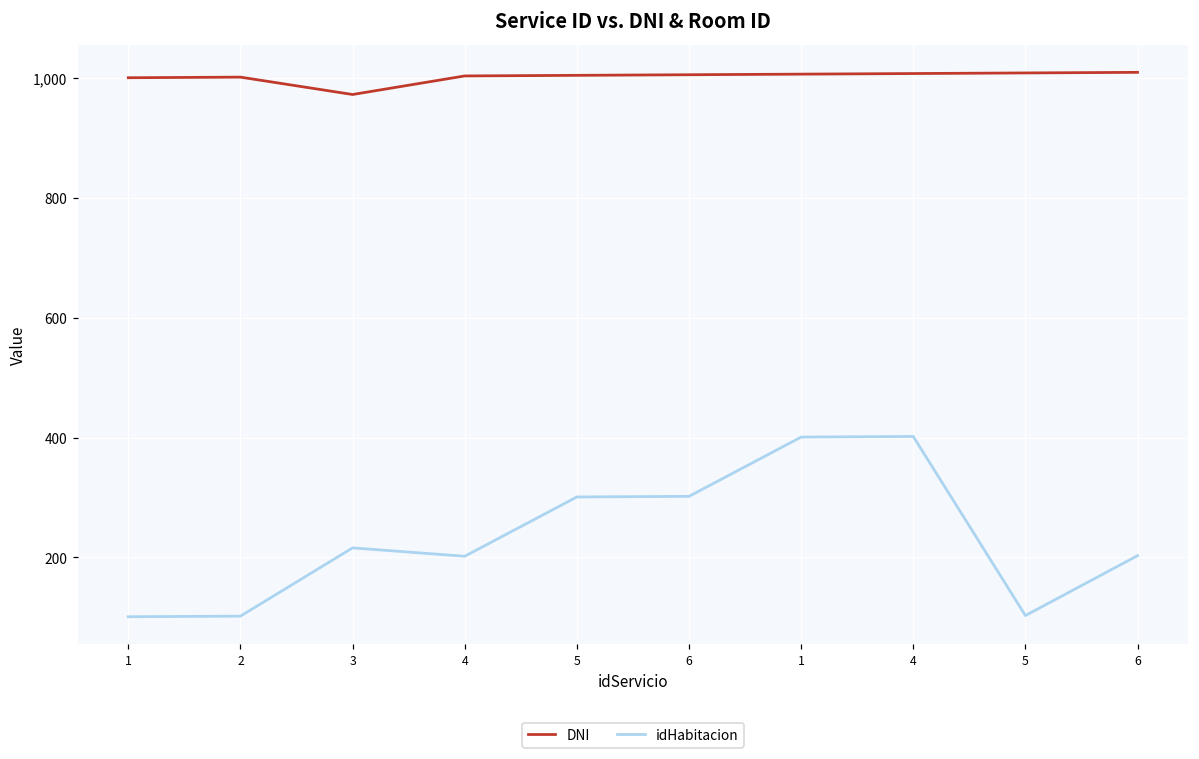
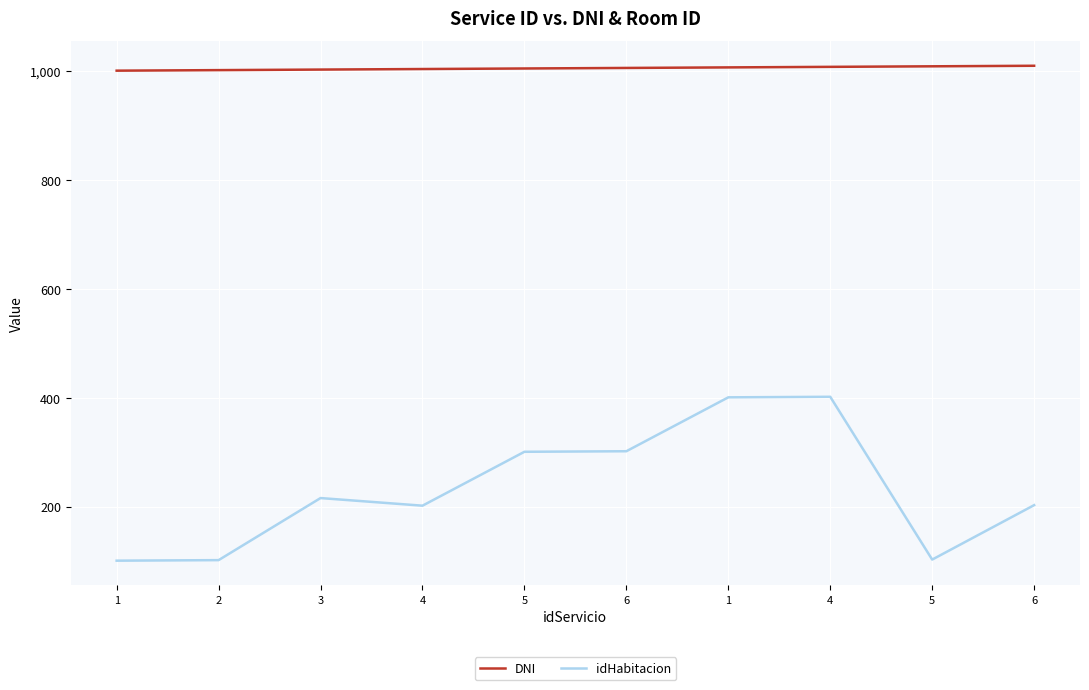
  {
    "DNI": {
      "2": "1,000",
-     "3": "970"
+     "3": "1,000"
    },
    "idHabitacion": {
      "2": "100",
      "3": "220"
    }
  }
